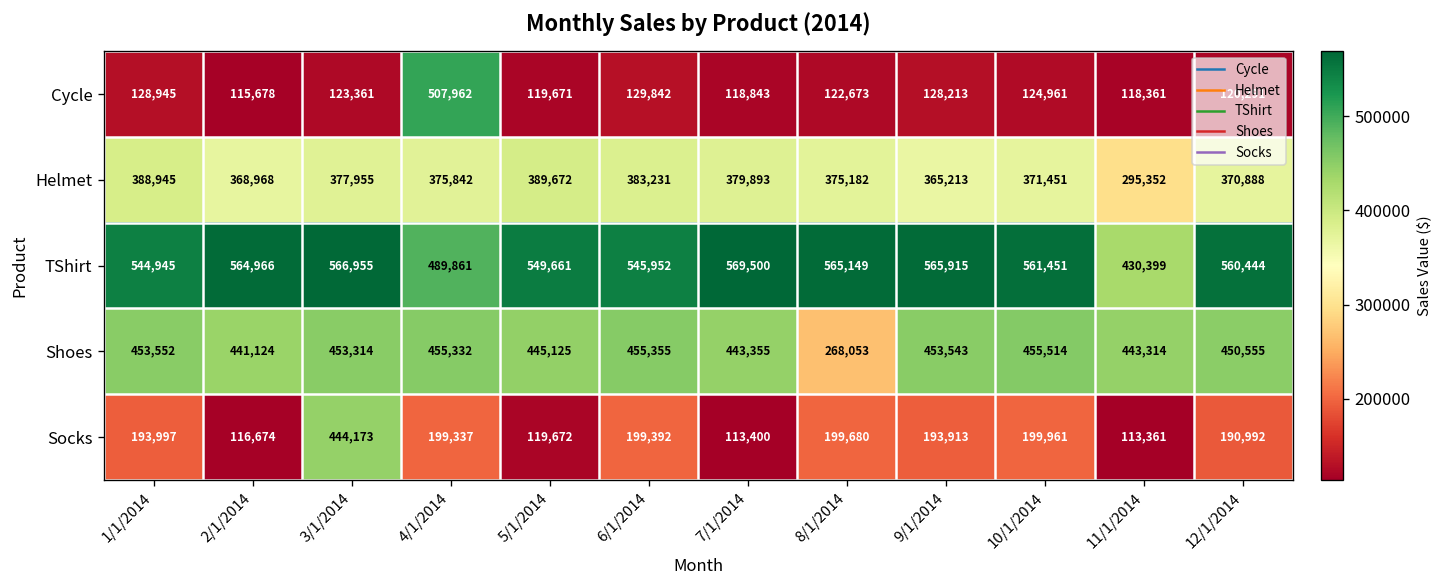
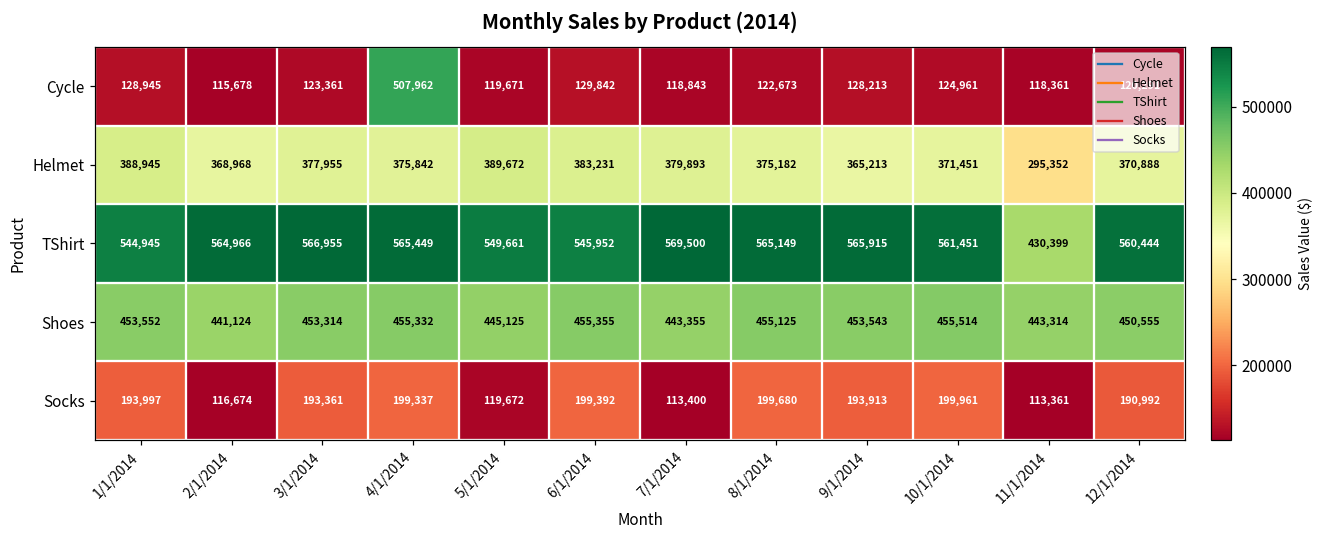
  {
    "Cycle": {
      "1/1/2014": "128,945",
      "2/1/2014": "115,678",
      "3/1/2014": "123,361",
      "4/1/2014": "507,962",
      "5/1/2014": "119,671",
      "6/1/2014": "129,842",
      "7/1/2014": "118,843",
      "8/1/2014": "122,673",
      "9/1/2014": "128,213",
      "10/1/2014": "124,961",
      "11/1/2014": "118,361"
    },
    "Helmet": {
      "1/1/2014": "388,945",
      "2/1/2014": "368,968",
      "3/1/2014": "377,955",
      "4/1/2014": "375,842",
      "5/1/2014": "389,672",
      "6/1/2014": "383,231",
      "7/1/2014": "379,893",
      "8/1/2014": "375,182",
      "9/1/2014": "365,213",
      "10/1/2014": "371,451",
      "11/1/2014": "295,352",
      "12/1/2014": "370,888"
    },
    "TShirt": {
      "1/1/2014": "544,945",
      "2/1/2014": "564,966",
      "3/1/2014": "566,955",
-     "4/1/2014": "489,861",
+     "4/1/2014": "565,449",
      "5/1/2014": "549,661",
      "6/1/2014": "545,952",
      "7/1/2014": "569,500",
      "8/1/2014": "565,149",
      "9/1/2014": "565,915",
      "10/1/2014": "561,451",
      "11/1/2014": "430,399",
      "12/1/2014": "560,444"
    },
    "Shoes": {
      "1/1/2014": "453,552",
      "2/1/2014": "441,124",
      "3/1/2014": "453,314",
      "4/1/2014": "455,332",
      "5/1/2014": "445,125",
      "6/1/2014": "455,355",
      "7/1/2014": "443,355",
-     "8/1/2014": "268,053",
+     "8/1/2014": "455,125",
      "9/1/2014": "453,543",
      "10/1/2014": "455,514",
      "11/1/2014": "443,314",
      "12/1/2014": "450,555"
    },
    "Socks": {
      "1/1/2014": "193,997",
      "2/1/2014": "116,674",
-     "3/1/2014": "444,173",
+     "3/1/2014": "193,361",
      "4/1/2014": "199,337",
      "5/1/2014": "119,672",
      "6/1/2014": "199,392",
      "7/1/2014": "113,400",
      "8/1/2014": "199,680",
      "9/1/2014": "193,913",
      "10/1/2014": "199,961",
      "11/1/2014": "113,361",
      "12/1/2014": "190,992"
    }
  }
